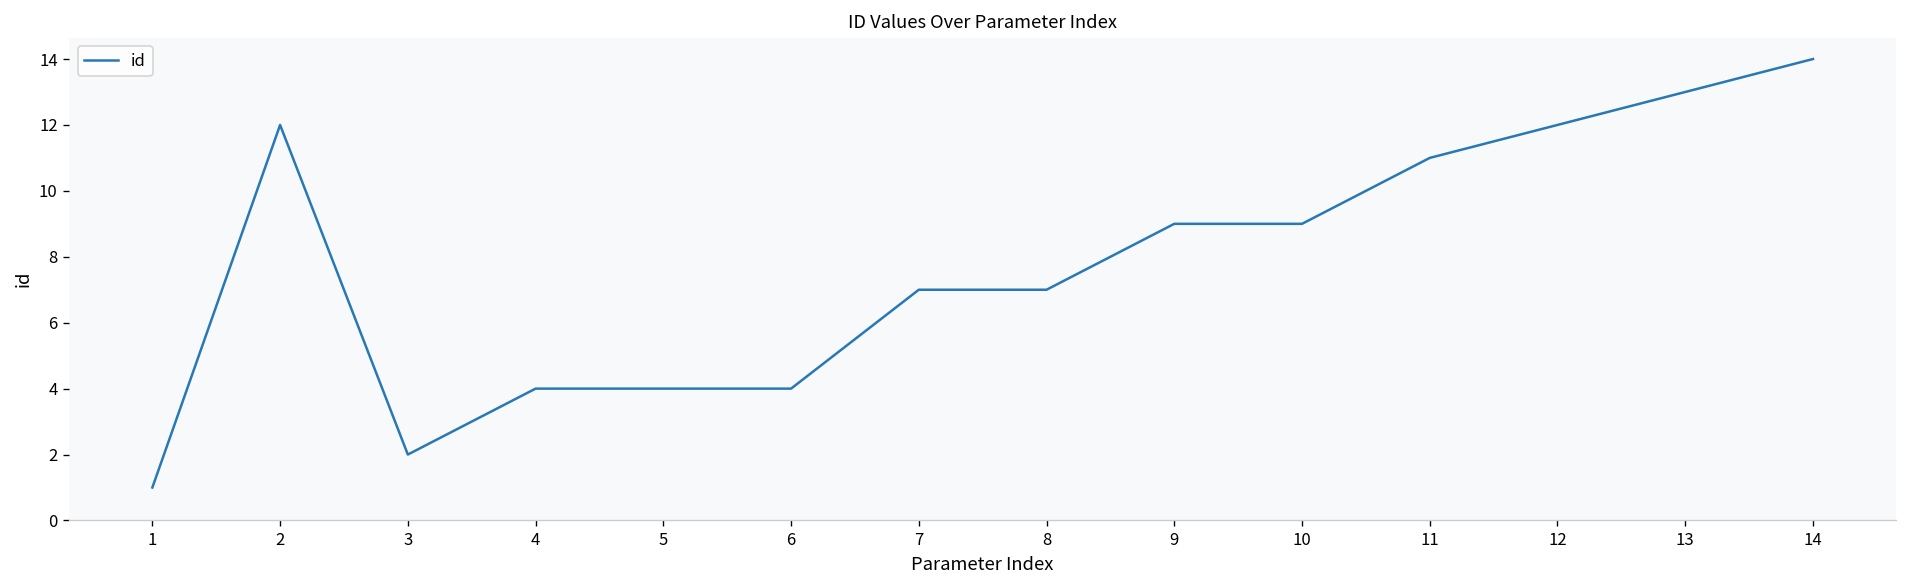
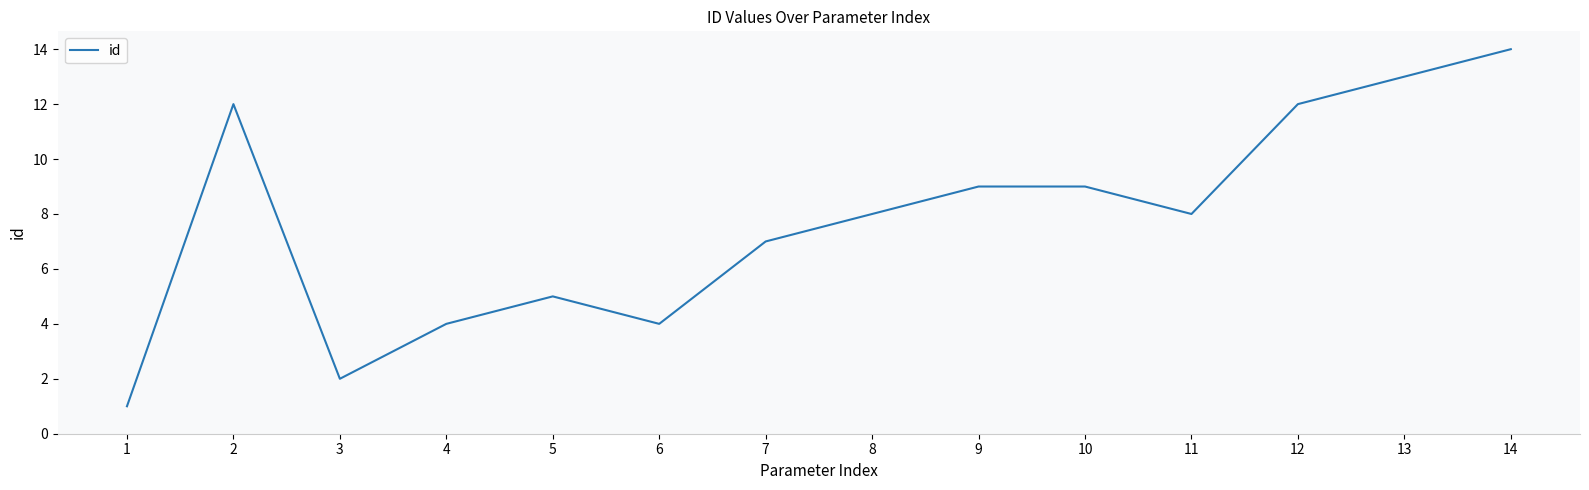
  {
    "1": 1,
    "2": 12,
    "3": 2,
    "4": 4,
-   "5": 4,
+   "5": 5,
    "6": 4,
    "7": 7,
-   "8": 7,
+   "8": 8,
    "9": 9,
    "10": 9,
-   "11": 11,
+   "11": 8,
    "12": 12,
    "13": 13,
    "14": 14
  }
